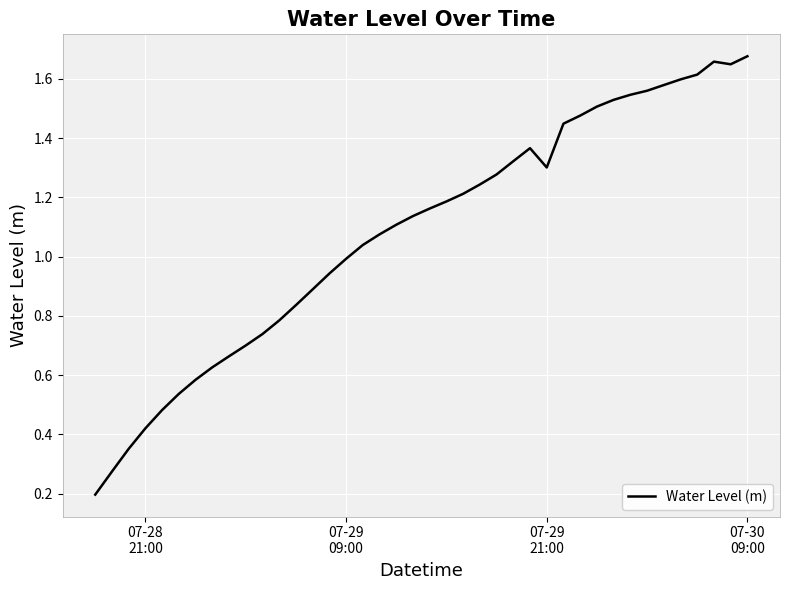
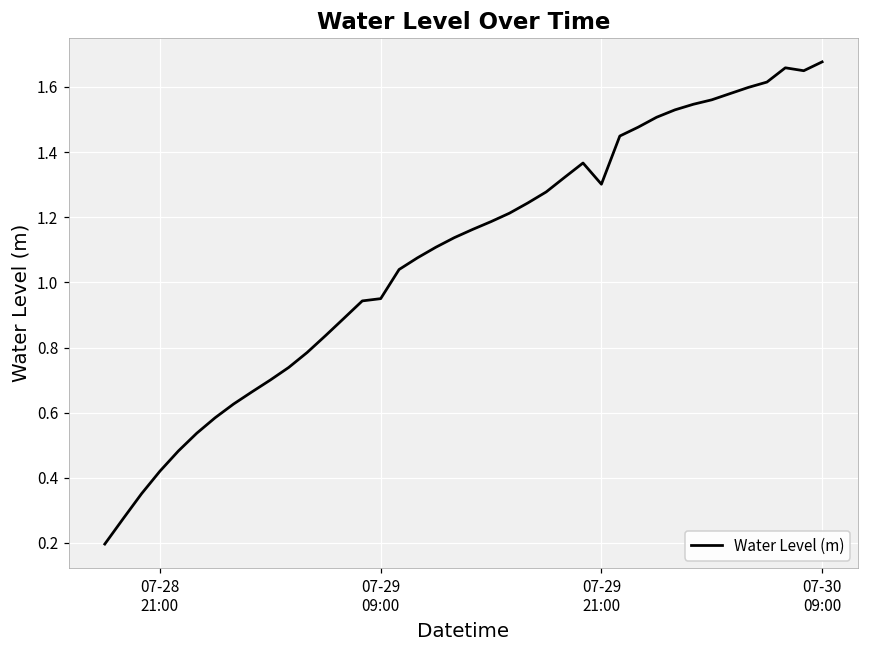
  {
    "07-28 21:00": 0.42,
-   "07-29 09:00": 0.99,
+   "07-29 09:00": 0.95,
    "07-29 21:00": 1.30,
    "07-30 09:00": 1.68
  }
